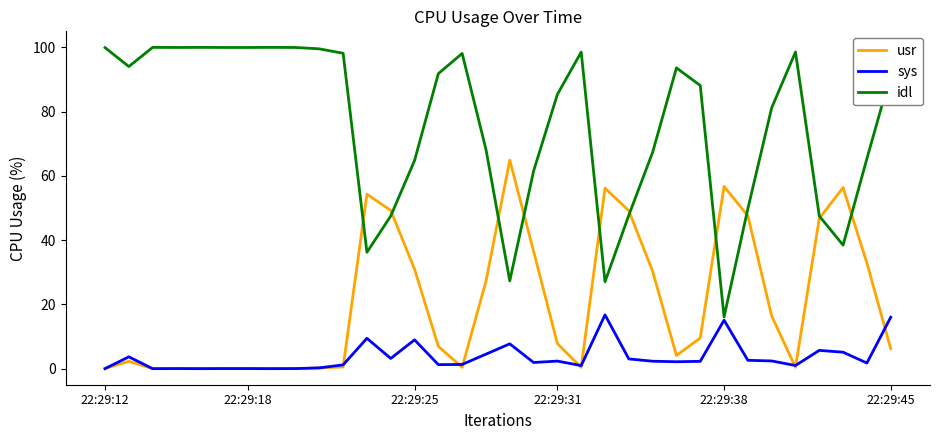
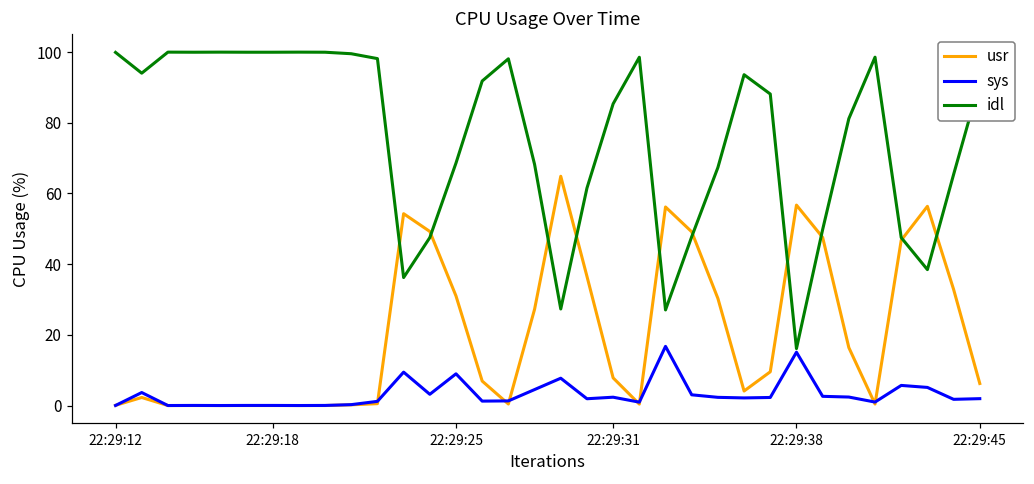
  {
    "usr": {
      "22:29:25": 31,
      "22:29:31": 8,
      "22:29:38": 57,
      "22:29:45": 6
    },
    "sys": {
      "22:29:25": 9,
      "22:29:31": 2,
      "22:29:38": 15,
-     "22:29:45": 16
+     "22:29:45": 2
    },
    "idl": {
      "22:29:12": 100,
      "22:29:18": 100,
-     "22:29:25": 65,
+     "22:29:25": 69,
      "22:29:31": 85,
      "22:29:38": 16
    }
  }
